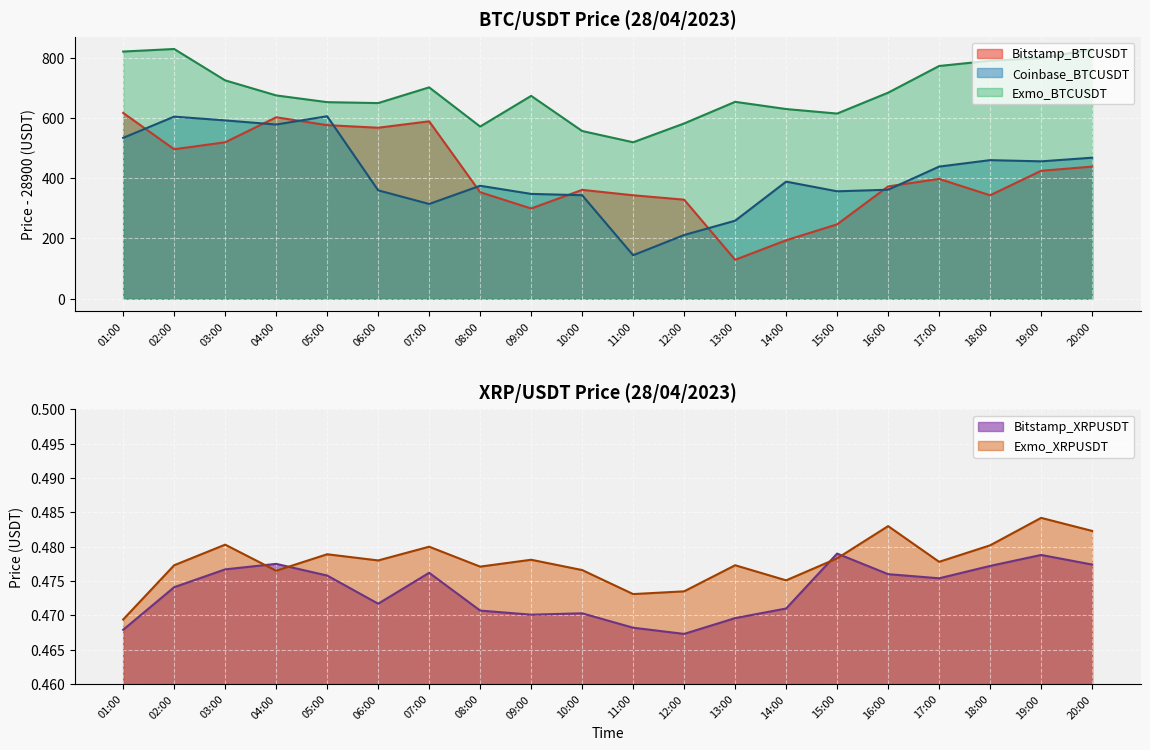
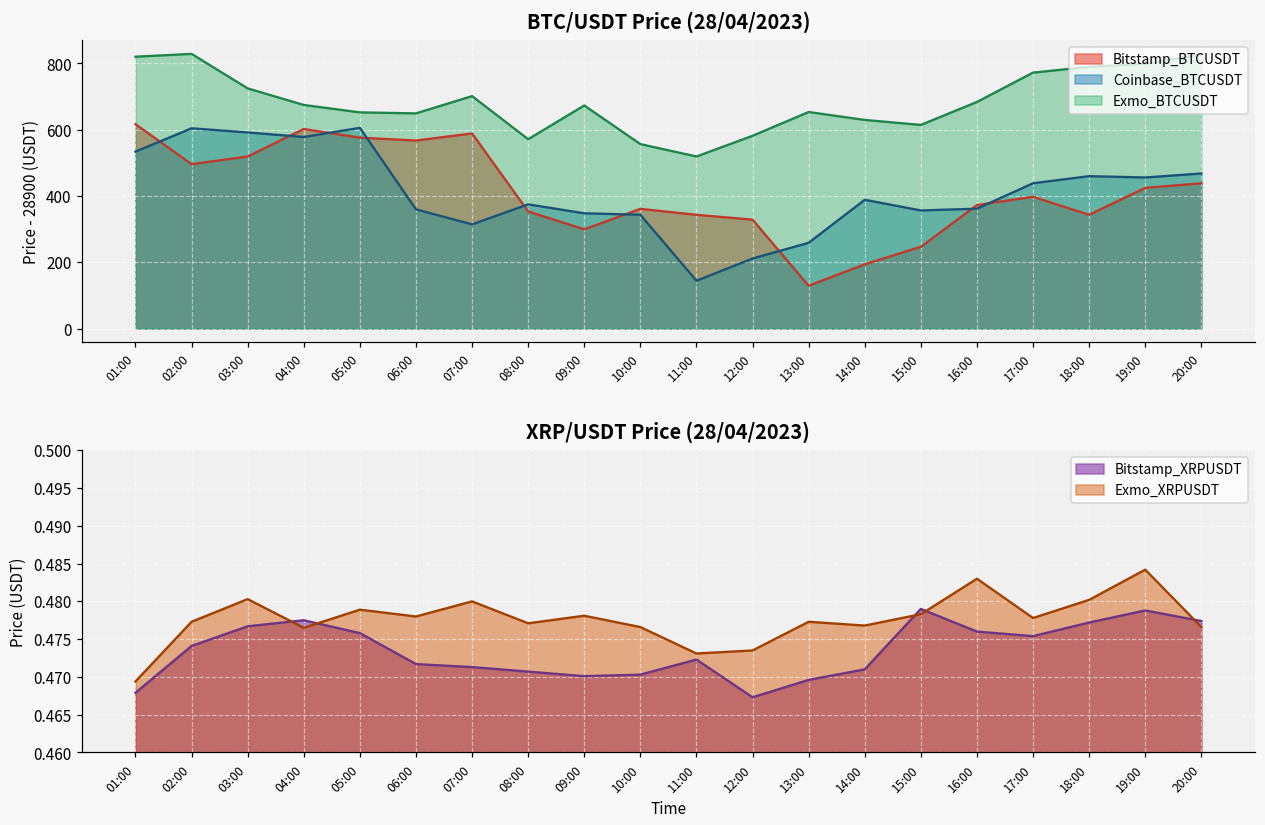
  {
    "BTC/USDT Price (28/04/2023)": {
      "Bitstamp_BTCUSDT": {
        "01:00": 620,
        "02:00": 500,
        "03:00": 520,
        "04:00": 600,
        "05:00": 580,
        "06:00": 570,
        "07:00": 590,
        "08:00": 350,
        "09:00": 300,
        "10:00": 360,
        "11:00": 340,
        "12:00": 330,
        "13:00": 130,
        "14:00": 190,
        "15:00": 250,
        "16:00": 370,
        "17:00": 400,
        "18:00": 340,
        "19:00": 420,
        "20:00": 440
      },
      "Coinbase_BTCUSDT": {
        "01:00": 530,
        "02:00": 600,
        "03:00": 590,
        "04:00": 580,
        "05:00": 610,
        "06:00": 360,
        "07:00": 310,
        "08:00": 370,
        "09:00": 350,
        "10:00": 340,
        "11:00": 140,
        "12:00": 210,
        "13:00": 260,
        "14:00": 390,
        "15:00": 360,
        "16:00": 360,
        "17:00": 440,
        "18:00": 460,
        "19:00": 460,
        "20:00": 470
      },
      "Exmo_BTCUSDT": {
        "01:00": 820,
        "02:00": 830,
        "03:00": 720,
        "04:00": 670,
        "05:00": 650,
        "06:00": 650,
        "07:00": 700,
        "08:00": 570,
        "09:00": 670,
        "10:00": 560,
        "11:00": 520,
        "12:00": 580,
        "13:00": 650,
        "14:00": 630,
        "15:00": 610,
        "16:00": 680,
        "17:00": 770
      }
    },
    "XRP/USDT Price (28/04/2023)": {
      "Bitstamp_XRPUSDT": {
        "01:00": 0.468,
        "02:00": 0.474,
        "03:00": 0.477,
        "04:00": 0.478,
        "05:00": 0.476,
        "06:00": 0.472,
-       "07:00": 0.476,
+       "07:00": 0.471,
        "08:00": 0.471,
        "09:00": 0.470,
        "10:00": 0.470,
-       "11:00": 0.468,
+       "11:00": 0.472,
        "12:00": 0.467,
        "13:00": 0.470,
        "14:00": 0.471,
        "15:00": 0.479,
        "16:00": 0.476,
        "17:00": 0.475,
        "18:00": 0.477,
        "19:00": 0.479,
        "20:00": 0.477
      },
      "Exmo_XRPUSDT": {
        "01:00": 0.469,
        "02:00": 0.477,
        "03:00": 0.480,
        "04:00": 0.477,
        "05:00": 0.479,
        "06:00": 0.478,
        "07:00": 0.480,
        "08:00": 0.477,
        "09:00": 0.478,
        "10:00": 0.477,
        "11:00": 0.473,
        "12:00": 0.474,
        "13:00": 0.477,
-       "14:00": 0.475,
+       "14:00": 0.477,
        "15:00": 0.478,
        "16:00": 0.483,
        "17:00": 0.478,
        "18:00": 0.480,
        "19:00": 0.484,
-       "20:00": 0.482
+       "20:00": 0.477
      }
    }
  }
